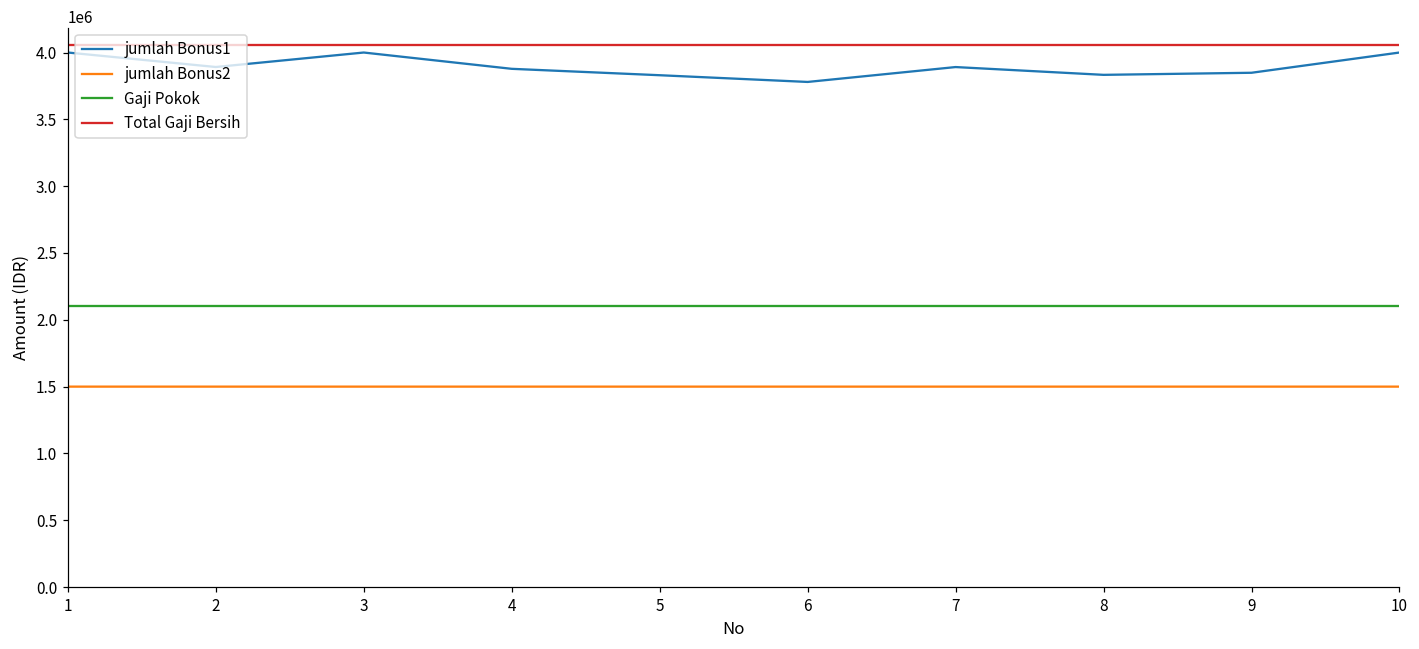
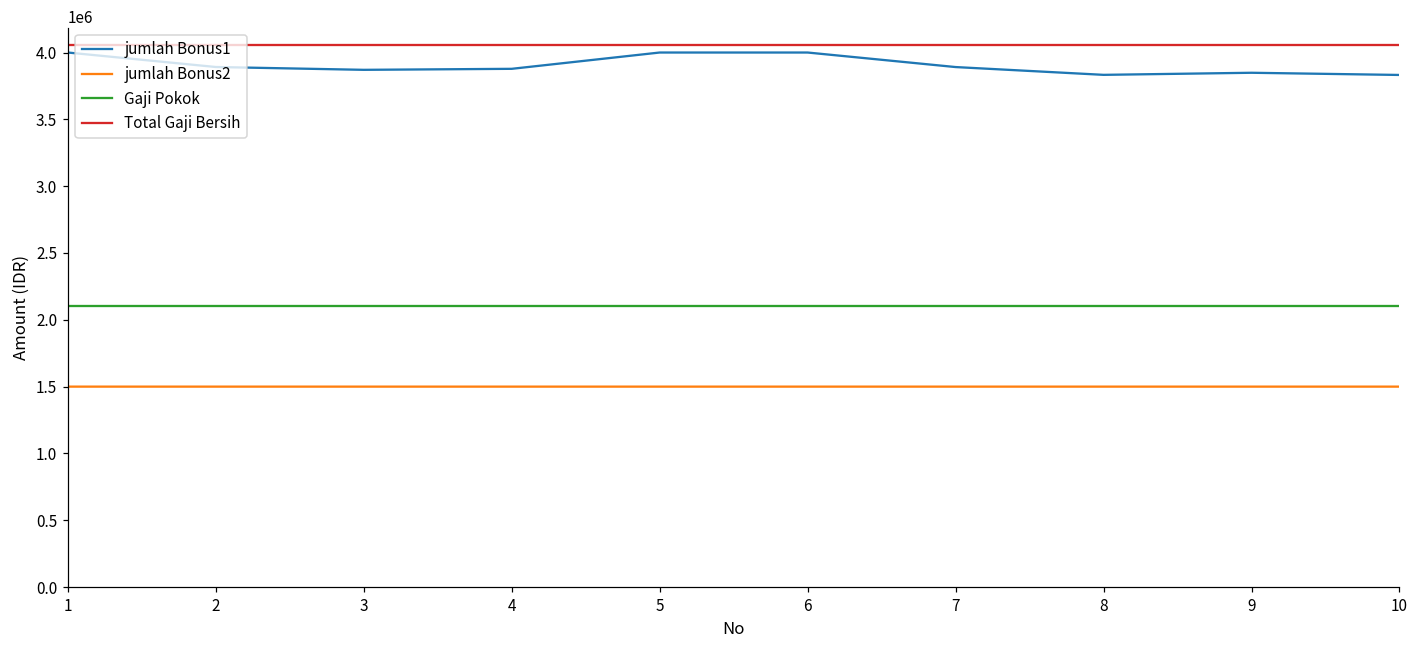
  {
    "jumlah Bonus1": {
      "1": 4000000,
-     "3": 4000000,
+     "3": 3870000,
      "4": 3880000,
-     "5": 3830000,
-     "6": 3780000,
+     "5": 4000000,
+     "6": 4000000,
      "7": 3890000,
      "8": 3830000,
      "9": 3850000,
-     "10": 4000000
+     "10": 3830000
    },
    "jumlah Bonus2": {
      "1": 1500000,
      "2": 1500000,
      "3": 1500000,
      "4": 1500000,
      "5": 1500000,
      "6": 1500000,
      "7": 1500000,
      "8": 1500000,
      "9": 1500000,
      "10": 1500000
    },
    "Gaji Pokok": {
      "1": 2100000,
      "2": 2100000,
      "3": 2100000,
      "4": 2100000,
      "5": 2100000,
      "6": 2100000,
      "7": 2100000,
      "8": 2100000,
      "9": 2100000,
      "10": 2100000
    },
    "Total Gaji Bersih": {
      "1": 4060000,
      "3": 4060000,
      "4": 4060000,
      "5": 4060000,
      "6": 4060000,
      "7": 4060000,
      "8": 4060000,
      "9": 4060000,
      "10": 4060000
    }
  }
